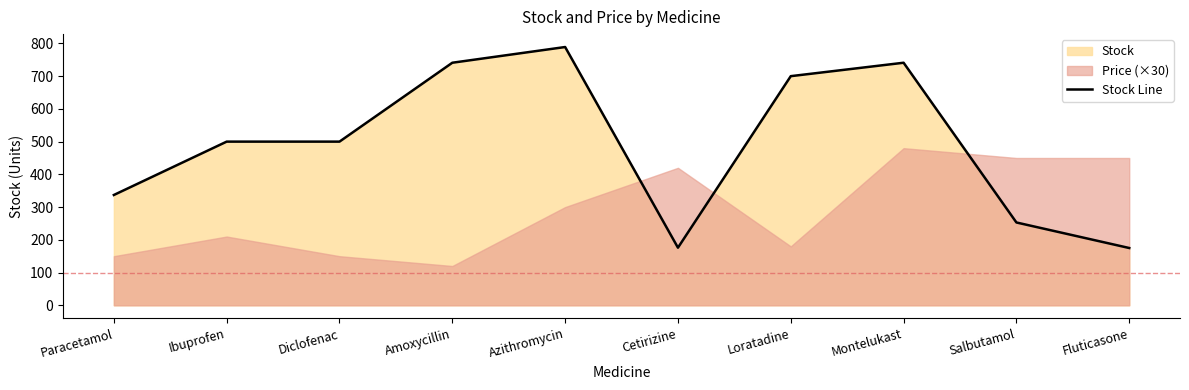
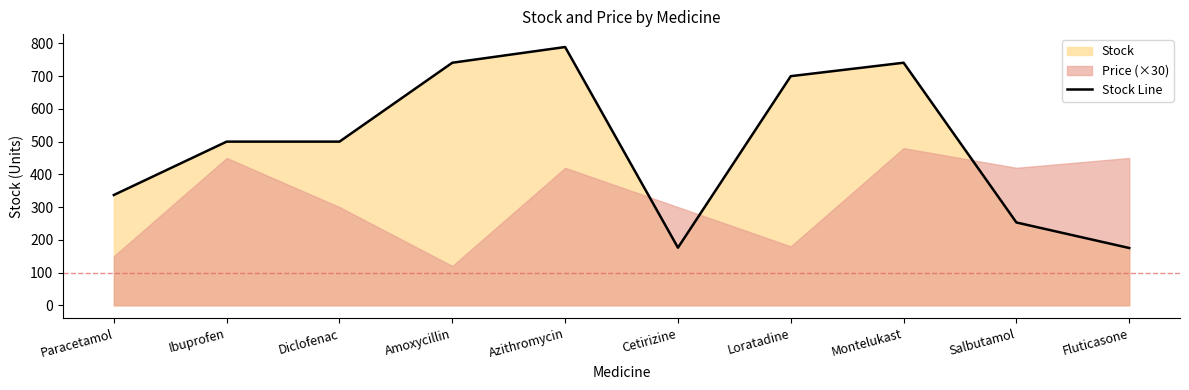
  {
    "Stock": {
      "Paracetamol": 340,
      "Ibuprofen": 500,
      "Diclofenac": 500,
      "Amoxycillin": 740,
      "Azithromycin": 790,
      "Cetirizine": 180,
      "Loratadine": 700,
      "Montelukast": 740,
      "Salbutamol": 250,
      "Fluticasone": 180
    },
    "Price (×30)": {
      "Paracetamol": 150,
-     "Ibuprofen": 210,
-     "Diclofenac": 150,
+     "Ibuprofen": 450,
+     "Diclofenac": 300,
      "Amoxycillin": 120,
-     "Azithromycin": 300,
-     "Cetirizine": 420,
+     "Azithromycin": 420,
+     "Cetirizine": 300,
      "Loratadine": 180,
      "Montelukast": 480,
-     "Salbutamol": 450,
+     "Salbutamol": 420,
      "Fluticasone": 450
    }
  }
